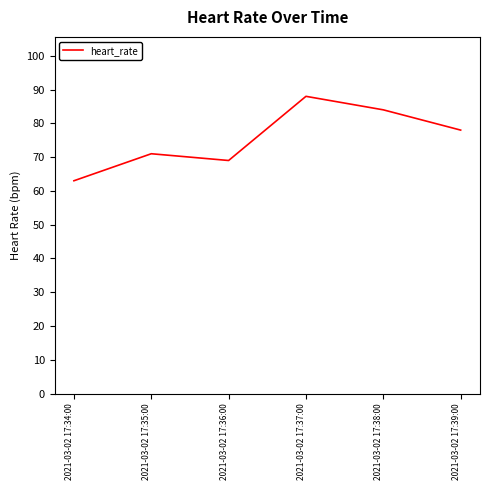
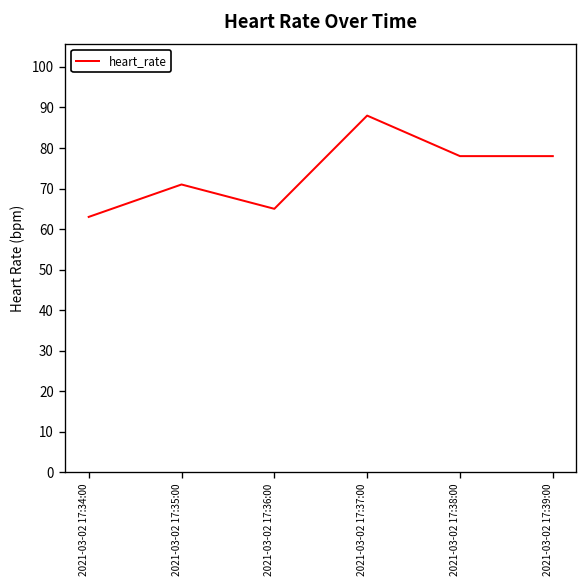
  {
    "2021-03-02 17:34:00": 63,
    "2021-03-02 17:35:00": 71,
-   "2021-03-02 17:36:00": 69,
+   "2021-03-02 17:36:00": 65,
    "2021-03-02 17:37:00": 88,
-   "2021-03-02 17:38:00": 84,
+   "2021-03-02 17:38:00": 78,
    "2021-03-02 17:39:00": 78
  }
